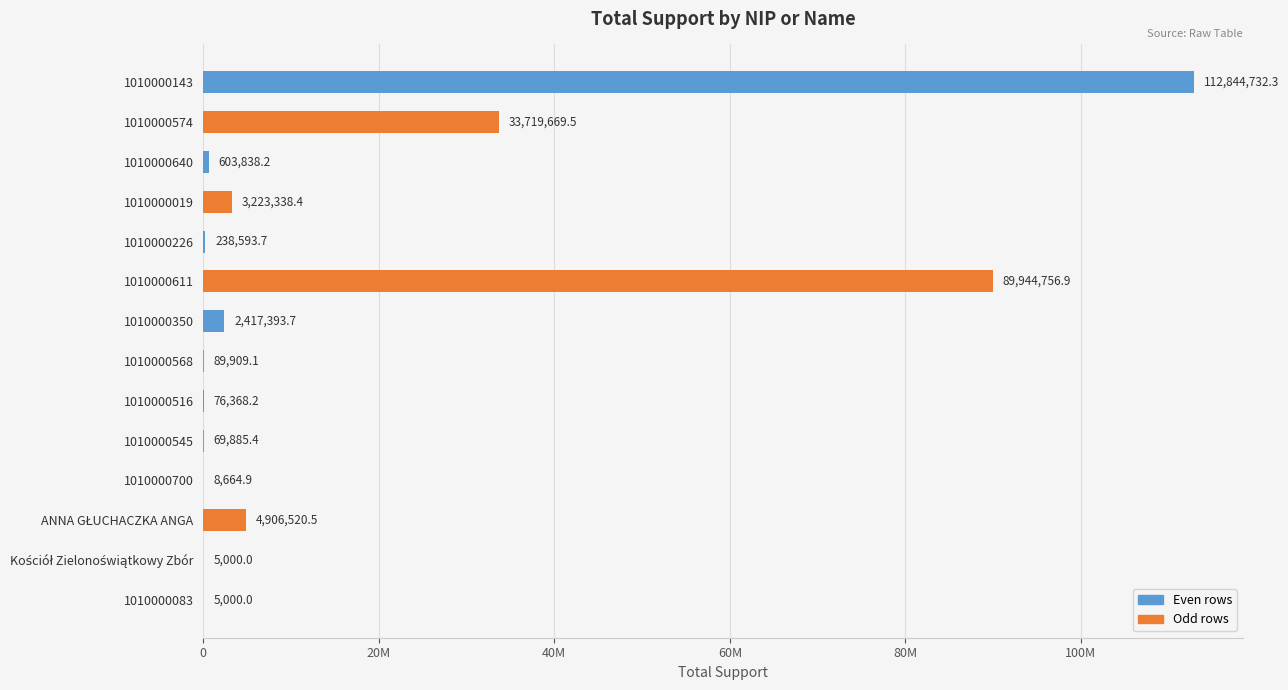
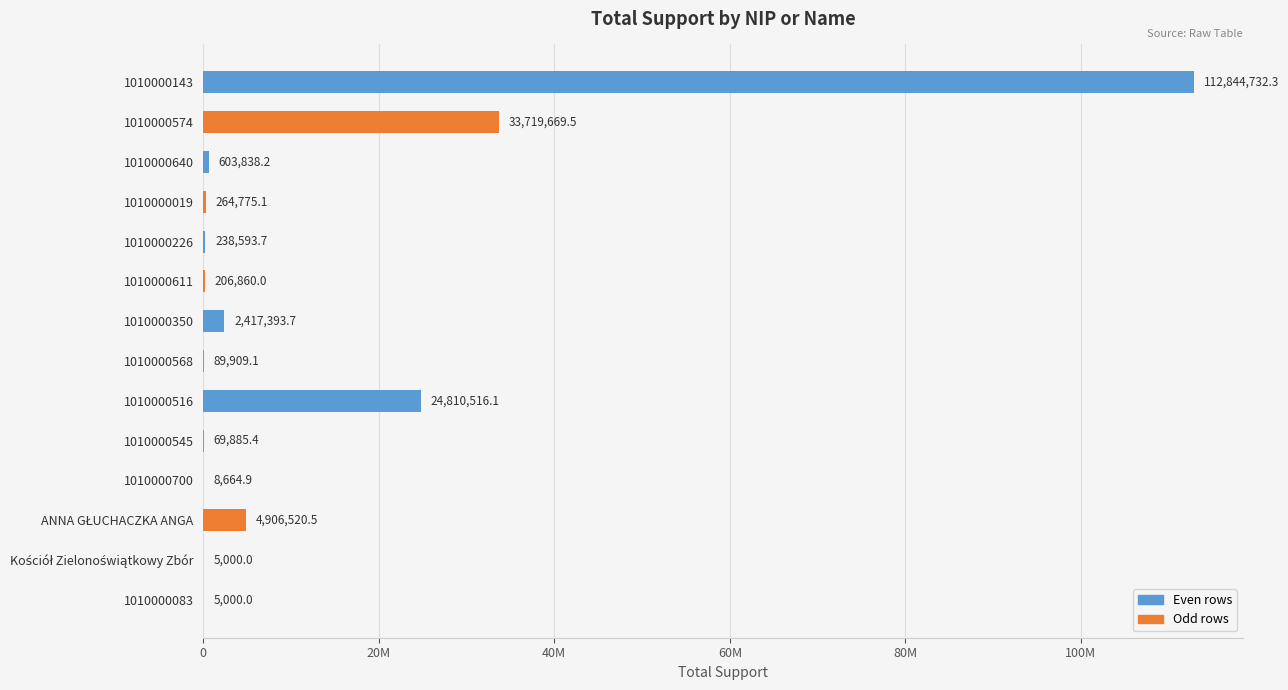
  {
    "1010000143": "112,844,732.3",
    "1010000574": "33,719,669.5",
    "1010000640": "603,838.2",
-   "1010000019": "3,223,338.4",
+   "1010000019": "264,775.1",
    "1010000226": "238,593.7",
-   "1010000611": "89,944,756.9",
+   "1010000611": "206,860.0",
    "1010000350": "2,417,393.7",
    "1010000568": "89,909.1",
-   "1010000516": "76,368.2",
+   "1010000516": "24,810,516.1",
    "1010000545": "69,885.4",
    "1010000700": "8,664.9",
    "ANNA GŁUCHACZKA ANGA": "4,906,520.5",
    "Kościół Zielonoświątkowy Zbór": "5,000.0",
    "1010000083": "5,000.0"
  }
